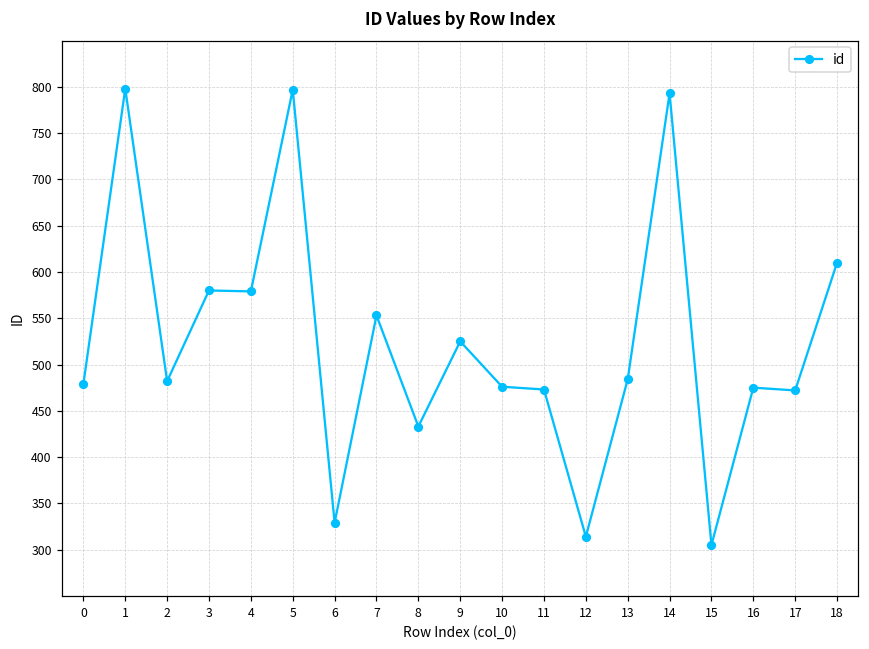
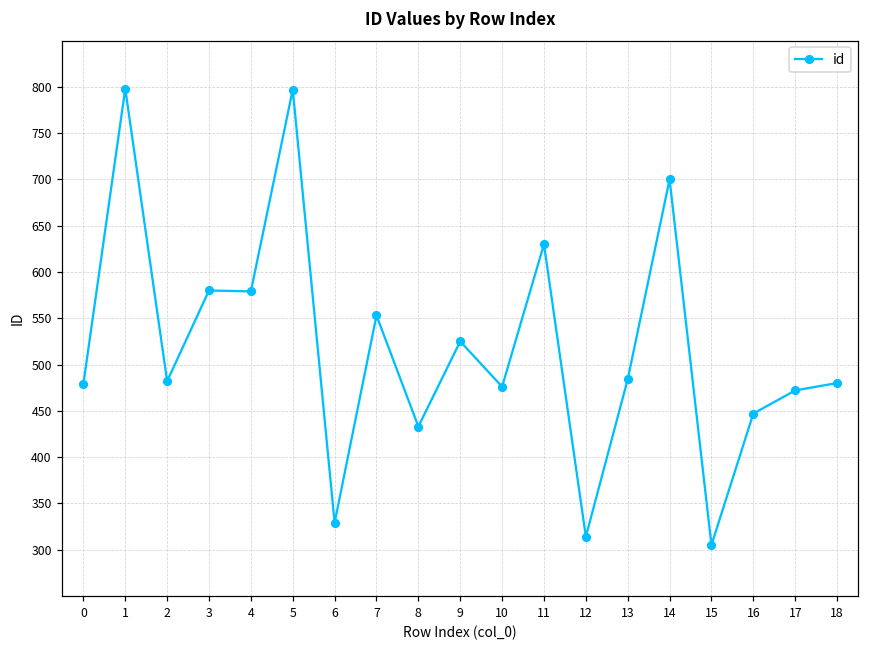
  {
    "0": 480,
    "1": 800,
    "2": 480,
    "3": 580,
    "4": 580,
    "5": 800,
    "6": 330,
    "7": 550,
    "8": 430,
    "9": 530,
    "10": 480,
-   "11": 470,
+   "11": 630,
    "12": 310,
    "13": 480,
-   "14": 790,
+   "14": 700,
    "15": 310,
-   "16": 480,
+   "16": 450,
    "17": 470,
-   "18": 610
+   "18": 480
  }
